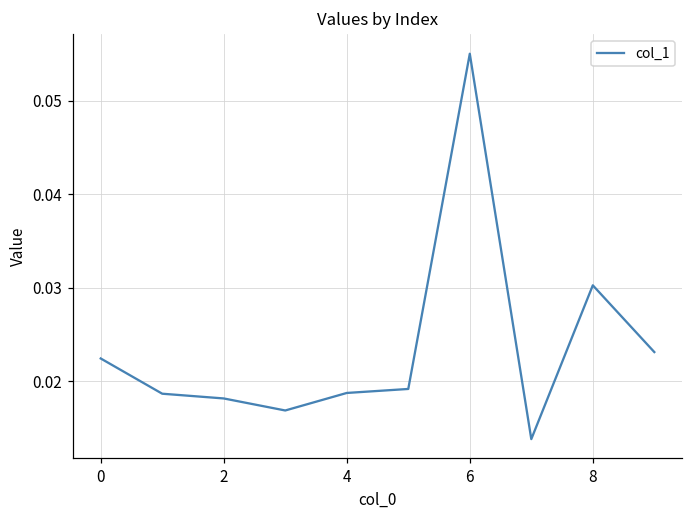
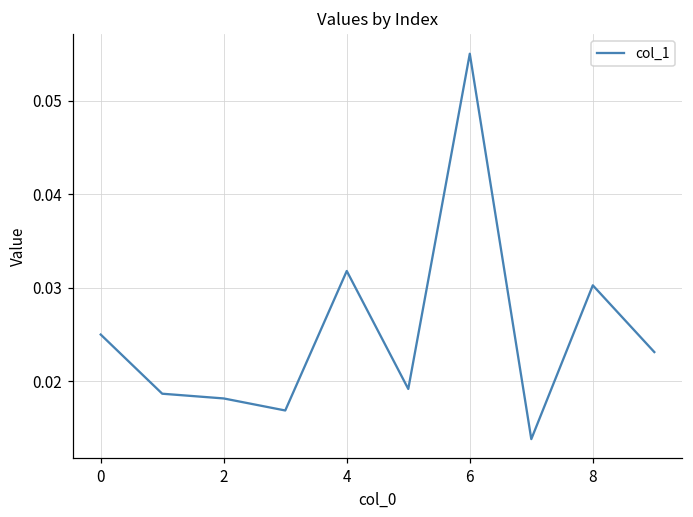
  {
-   "0": 0.022,
+   "0": 0.025,
    "2": 0.018,
-   "4": 0.019,
+   "4": 0.032,
    "6": 0.055,
    "8": 0.030
  }
